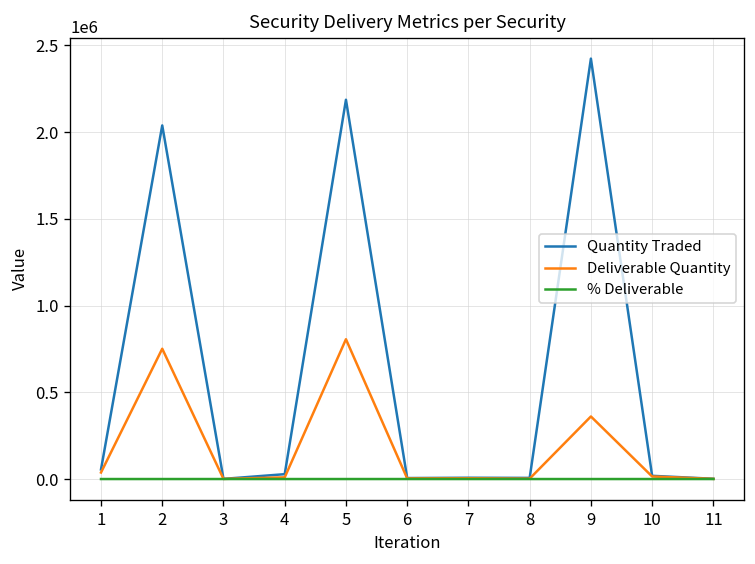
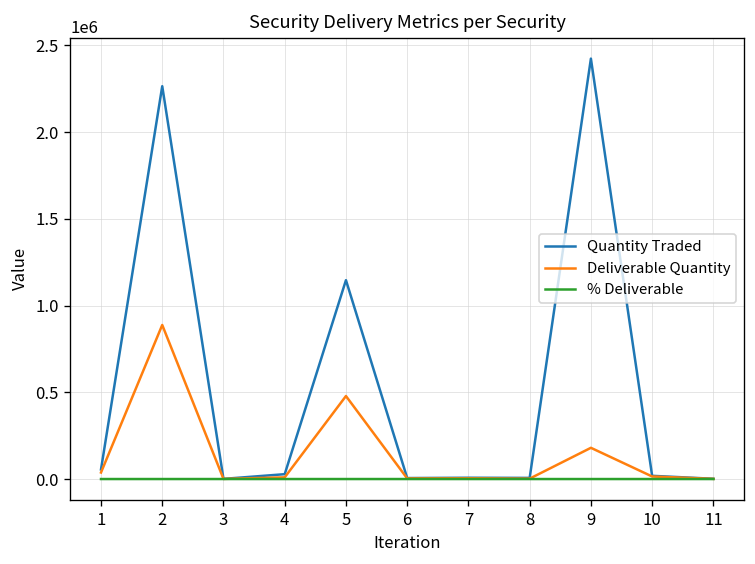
  {
    "Quantity Traded": {
      "1": 60000,
-     "2": 2040000,
+     "2": 2260000,
      "4": 30000,
-     "5": 2190000,
+     "5": 1150000,
      "9": 2420000
    },
    "Deliverable Quantity": {
      "1": 40000,
-     "2": 750000,
-     "5": 810000,
-     "9": 360000
+     "2": 890000,
+     "5": 480000,
+     "9": 180000
    },
    "% Deliverable": {
      "1": 0,
      "2": 0,
      "5": 0,
      "9": 0
    }
  }
